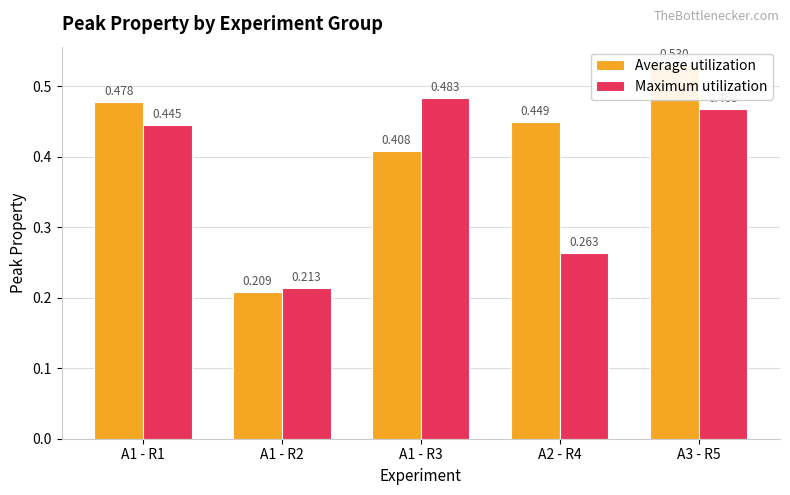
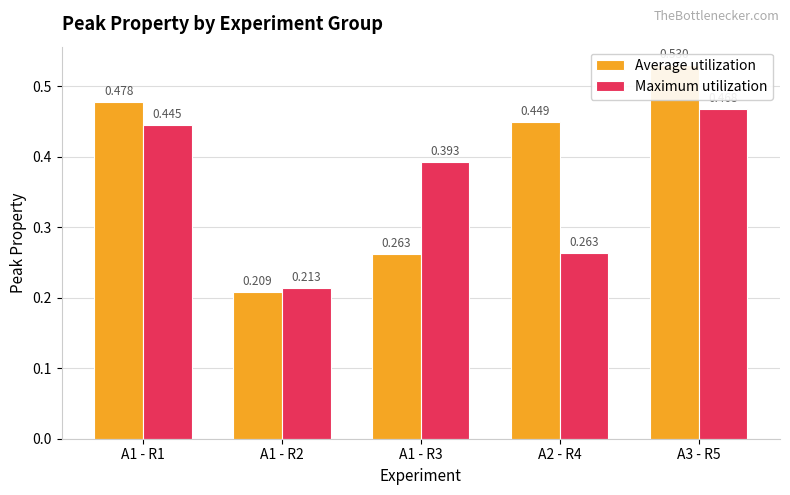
  {
    "Average utilization": {
      "A1 - R1": 0.478,
      "A1 - R2": 0.209,
-     "A1 - R3": 0.408,
+     "A1 - R3": 0.263,
      "A2 - R4": 0.449
    },
    "Maximum utilization": {
      "A1 - R1": 0.445,
      "A1 - R2": 0.213,
-     "A1 - R3": 0.483,
+     "A1 - R3": 0.393,
      "A2 - R4": 0.263
    }
  }
